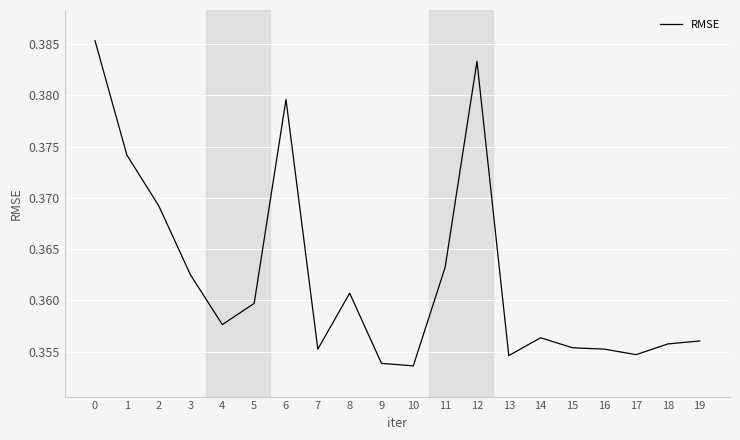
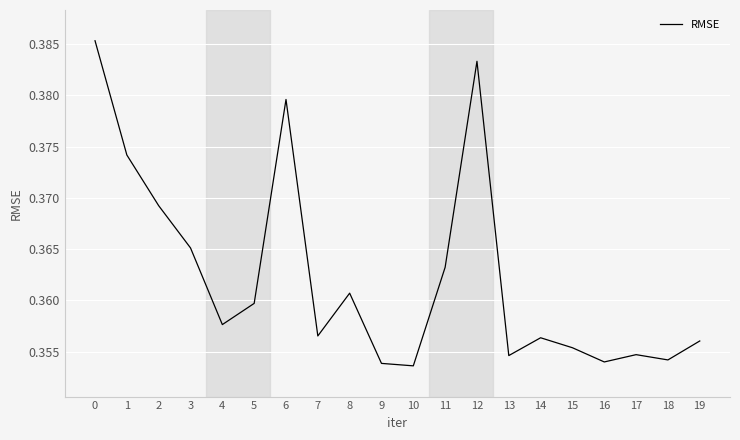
  {
    "0": 0.3853,
    "1": 0.3742,
    "2": 0.3692,
-   "3": 0.3625,
+   "3": 0.3651,
    "4": 0.3576,
    "5": 0.3597,
    "6": 0.3796,
-   "7": 0.3552,
+   "7": 0.3565,
    "8": 0.3607,
    "9": 0.3538,
    "10": 0.3536,
    "11": 0.3632,
    "12": 0.3833,
    "13": 0.3546,
    "14": 0.3564,
    "15": 0.3554,
-   "16": 0.3552,
+   "16": 0.3540,
    "17": 0.3547,
-   "18": 0.3558,
+   "18": 0.3542,
    "19": 0.3560
  }
